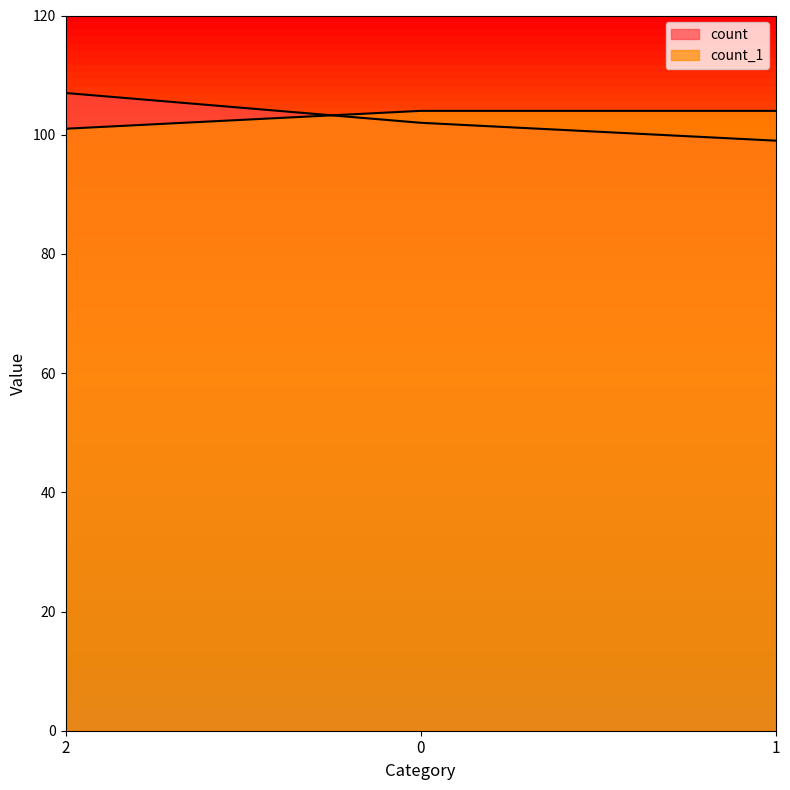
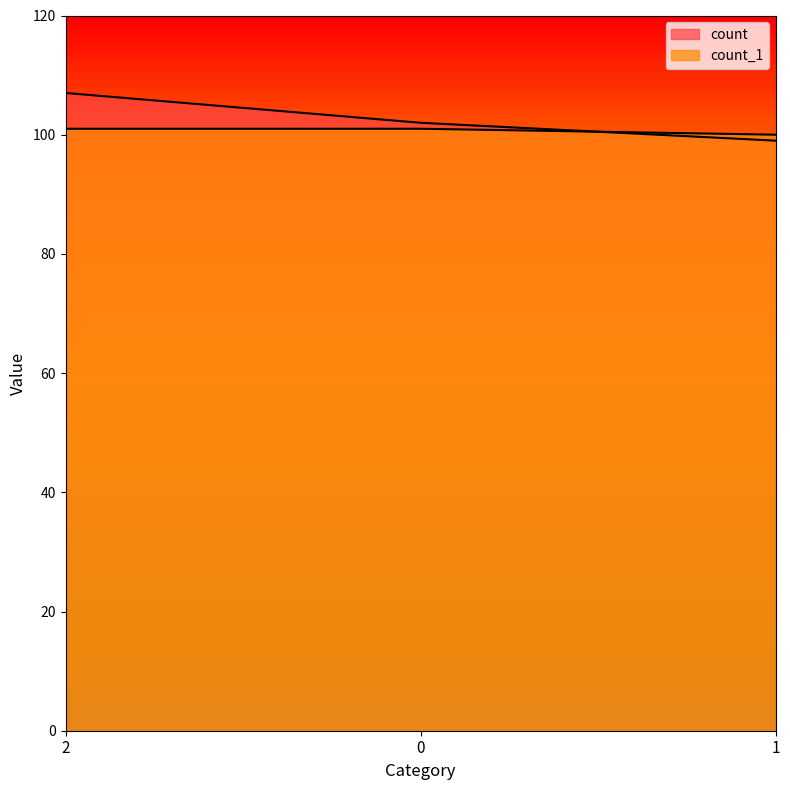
  {
    "count": {
      "2": 107,
      "0": 102,
      "1": 99
    },
    "count_1": {
      "2": 101,
-     "0": 104,
-     "1": 104
+     "0": 101,
+     "1": 100
    }
  }
